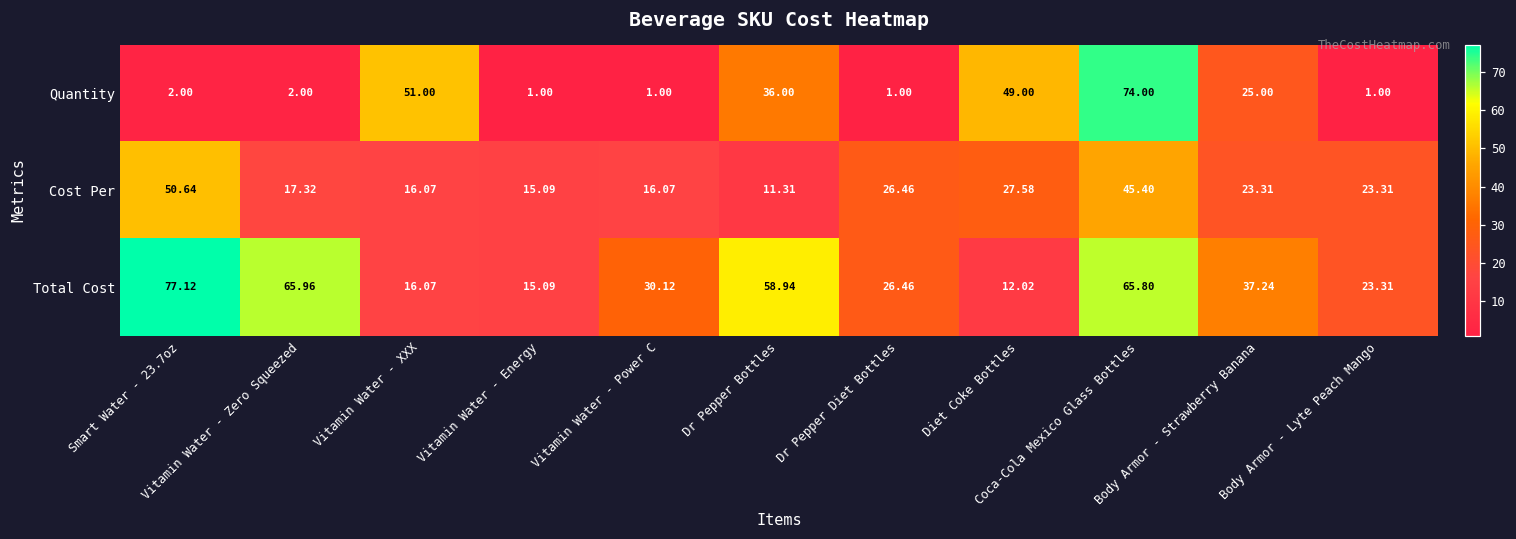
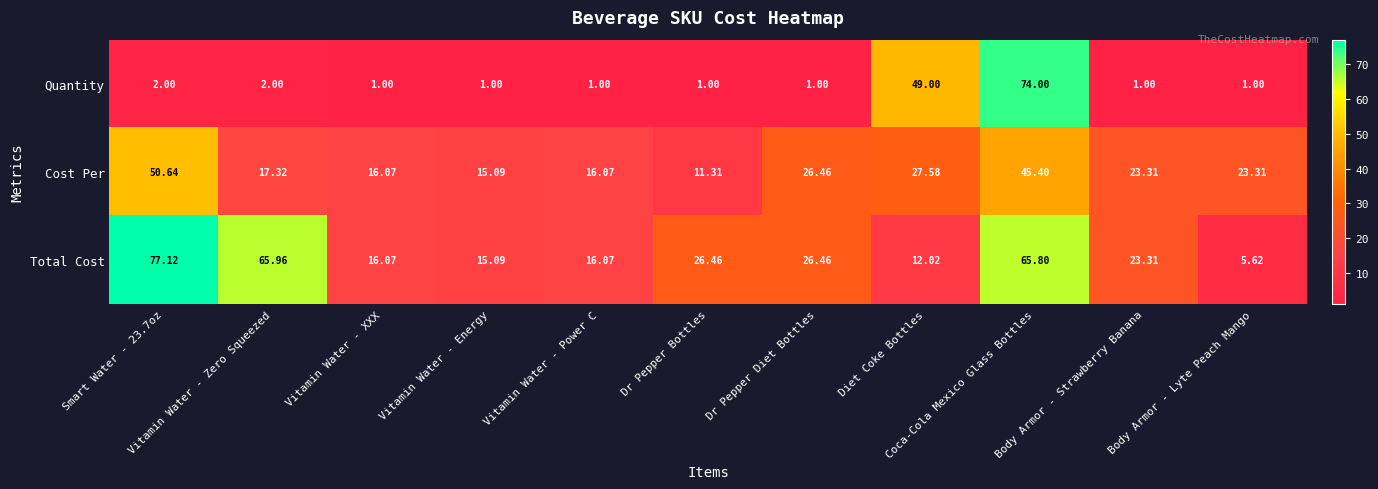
  {
    "Quantity": {
      "Smart Water - 23.7oz": 2.00,
      "Vitamin Water - Zero Squeezed": 2.00,
-     "Vitamin Water - XXX": 51.00,
+     "Vitamin Water - XXX": 1.00,
      "Vitamin Water - Energy": 1.00,
      "Vitamin Water - Power C": 1.00,
-     "Dr Pepper Bottles": 36.00,
+     "Dr Pepper Bottles": 1.00,
      "Dr Pepper Diet Bottles": 1.00,
      "Diet Coke Bottles": 49.00,
      "Coca-Cola Mexico Glass Bottles": 74.00,
-     "Body Armor - Strawberry Banana": 25.00,
+     "Body Armor - Strawberry Banana": 1.00,
      "Body Armor - Lyte Peach Mango": 1.00
    },
    "Cost Per": {
      "Smart Water - 23.7oz": 50.64,
      "Vitamin Water - Zero Squeezed": 17.32,
      "Vitamin Water - XXX": 16.07,
      "Vitamin Water - Energy": 15.09,
      "Vitamin Water - Power C": 16.07,
      "Dr Pepper Bottles": 11.31,
      "Dr Pepper Diet Bottles": 26.46,
      "Diet Coke Bottles": 27.58,
      "Coca-Cola Mexico Glass Bottles": 45.40,
      "Body Armor - Strawberry Banana": 23.31,
      "Body Armor - Lyte Peach Mango": 23.31
    },
    "Total Cost": {
      "Smart Water - 23.7oz": 77.12,
      "Vitamin Water - Zero Squeezed": 65.96,
      "Vitamin Water - XXX": 16.07,
      "Vitamin Water - Energy": 15.09,
-     "Vitamin Water - Power C": 30.12,
-     "Dr Pepper Bottles": 58.94,
+     "Vitamin Water - Power C": 16.07,
+     "Dr Pepper Bottles": 26.46,
      "Dr Pepper Diet Bottles": 26.46,
      "Diet Coke Bottles": 12.02,
      "Coca-Cola Mexico Glass Bottles": 65.80,
-     "Body Armor - Strawberry Banana": 37.24,
-     "Body Armor - Lyte Peach Mango": 23.31
+     "Body Armor - Strawberry Banana": 23.31,
+     "Body Armor - Lyte Peach Mango": 5.62
    }
  }
